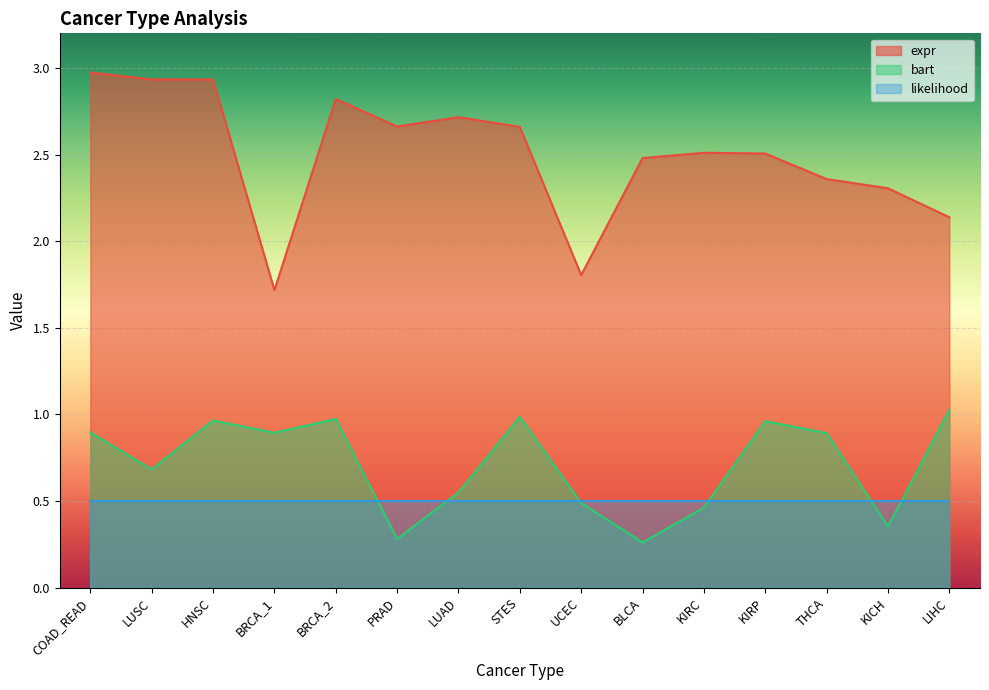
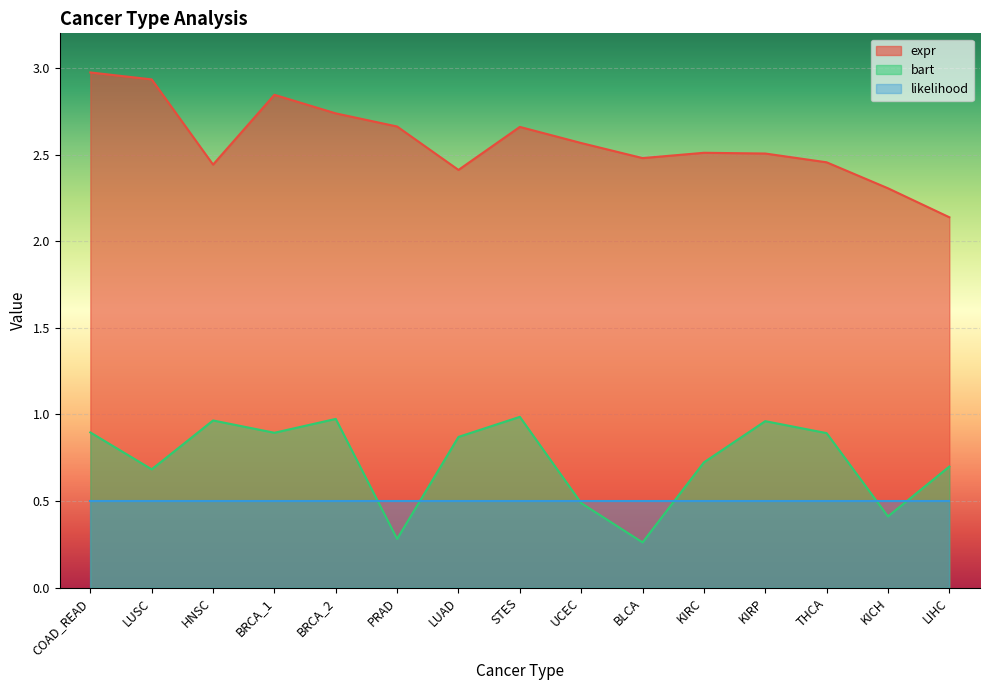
  {
    "expr": {
      "COAD_READ": 2.97,
      "LUSC": 2.93,
-     "HNSC": 2.93,
-     "BRCA_1": 1.72,
-     "BRCA_2": 2.82,
+     "HNSC": 2.44,
+     "BRCA_1": 2.85,
+     "BRCA_2": 2.74,
      "PRAD": 2.66,
-     "LUAD": 2.72,
+     "LUAD": 2.41,
      "STES": 2.66,
-     "UCEC": 1.80,
+     "UCEC": 2.57,
      "BLCA": 2.48,
      "KIRC": 2.51,
      "KIRP": 2.51,
-     "THCA": 2.36,
+     "THCA": 2.46,
      "KICH": 2.31,
      "LIHC": 2.14
    },
    "bart": {
      "COAD_READ": 0.90,
      "LUSC": 0.68,
      "HNSC": 0.97,
      "BRCA_1": 0.89,
      "BRCA_2": 0.97,
      "PRAD": 0.28,
-     "LUAD": 0.55,
+     "LUAD": 0.87,
      "STES": 0.99,
      "BLCA": 0.26,
-     "KIRC": 0.46,
+     "KIRC": 0.72,
      "KIRP": 0.96,
      "THCA": 0.89,
-     "KICH": 0.35,
-     "LIHC": 1.03
+     "KICH": 0.41,
+     "LIHC": 0.70
    },
    "likelihood": {
      "COAD_READ": 0.50,
      "LUSC": 0.50,
      "HNSC": 0.50,
      "BRCA_1": 0.50,
      "BRCA_2": 0.50,
      "PRAD": 0.50,
      "LUAD": 0.50,
      "STES": 0.50,
      "BLCA": 0.50,
      "KIRC": 0.50,
      "KIRP": 0.50,
      "THCA": 0.50,
      "KICH": 0.50,
      "LIHC": 0.50
    }
  }
